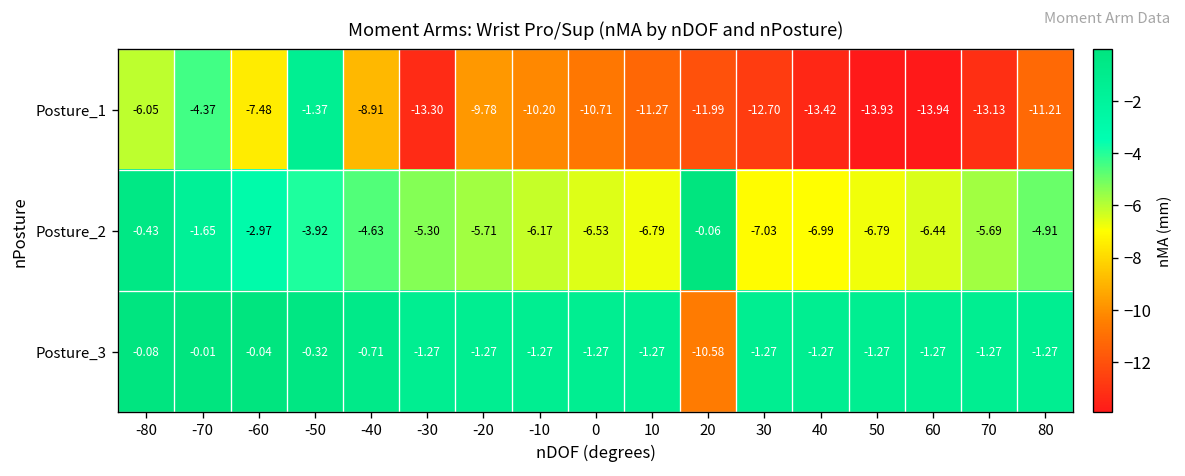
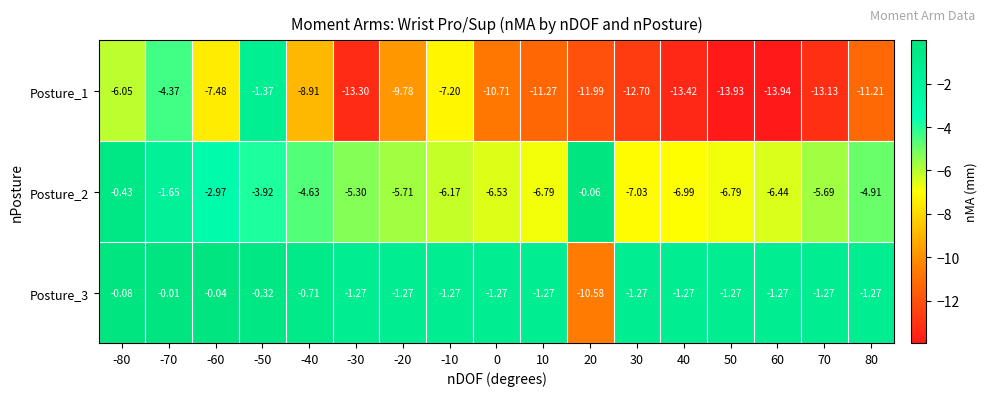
  {
    "Posture_1": {
      "-80": -6.05,
      "-70": -4.37,
      "-60": -7.48,
      "-50": -1.37,
      "-40": -8.91,
      "-30": -13.30,
      "-20": -9.78,
-     "-10": -10.20,
+     "-10": -7.20,
      "0": -10.71,
      "10": -11.27,
      "20": -11.99,
      "30": -12.70,
      "40": -13.42,
      "50": -13.93,
      "60": -13.94,
      "70": -13.13,
      "80": -11.21
    },
    "Posture_2": {
      "-80": -0.43,
      "-70": -1.65,
      "-60": -2.97,
      "-50": -3.92,
      "-40": -4.63,
      "-30": -5.30,
      "-20": -5.71,
      "-10": -6.17,
      "0": -6.53,
      "10": -6.79,
      "20": -0.06,
      "30": -7.03,
      "40": -6.99,
      "50": -6.79,
      "60": -6.44,
      "70": -5.69,
      "80": -4.91
    },
    "Posture_3": {
      "-80": -0.08,
      "-70": -0.01,
      "-60": -0.04,
      "-50": -0.32,
      "-40": -0.71,
      "-30": -1.27,
      "-20": -1.27,
      "-10": -1.27,
      "0": -1.27,
      "10": -1.27,
      "20": -10.58,
      "30": -1.27,
      "40": -1.27,
      "50": -1.27,
      "60": -1.27,
      "70": -1.27,
      "80": -1.27
    }
  }
